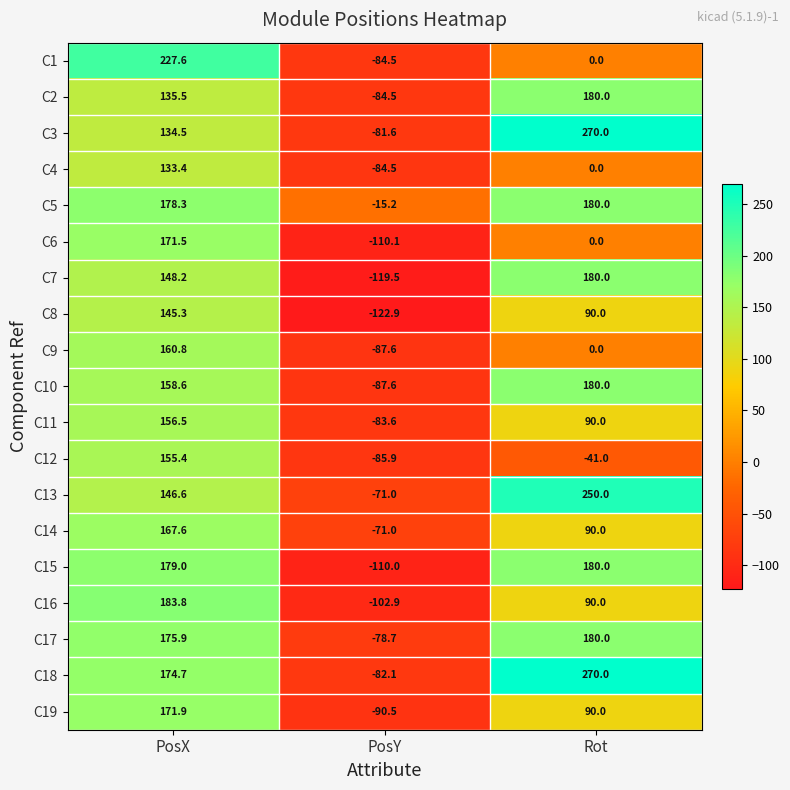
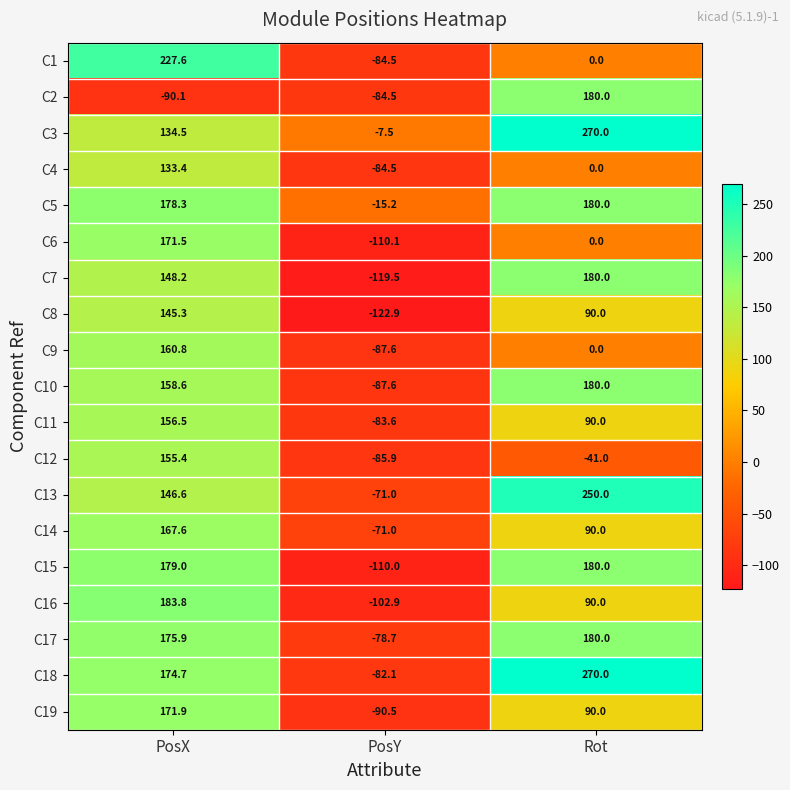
  {
    "C1": {
      "PosX": 227.6,
      "PosY": -84.5,
      "Rot": 0.0
    },
    "C2": {
-     "PosX": 135.5,
+     "PosX": -90.1,
      "PosY": -84.5,
      "Rot": 180.0
    },
    "C3": {
      "PosX": 134.5,
-     "PosY": -81.6,
+     "PosY": -7.5,
      "Rot": 270.0
    },
    "C4": {
      "PosX": 133.4,
      "PosY": -84.5,
      "Rot": 0.0
    },
    "C5": {
      "PosX": 178.3,
      "PosY": -15.2,
      "Rot": 180.0
    },
    "C6": {
      "PosX": 171.5,
      "PosY": -110.1,
      "Rot": 0.0
    },
    "C7": {
      "PosX": 148.2,
      "PosY": -119.5,
      "Rot": 180.0
    },
    "C8": {
      "PosX": 145.3,
      "PosY": -122.9,
      "Rot": 90.0
    },
    "C9": {
      "PosX": 160.8,
      "PosY": -87.6,
      "Rot": 0.0
    },
    "C10": {
      "PosX": 158.6,
      "PosY": -87.6,
      "Rot": 180.0
    },
    "C11": {
      "PosX": 156.5,
      "PosY": -83.6,
      "Rot": 90.0
    },
    "C12": {
      "PosX": 155.4,
      "PosY": -85.9,
      "Rot": -41.0
    },
    "C13": {
      "PosX": 146.6,
      "PosY": -71.0,
      "Rot": 250.0
    },
    "C14": {
      "PosX": 167.6,
      "PosY": -71.0,
      "Rot": 90.0
    },
    "C15": {
      "PosX": 179.0,
      "PosY": -110.0,
      "Rot": 180.0
    },
    "C16": {
      "PosX": 183.8,
      "PosY": -102.9,
      "Rot": 90.0
    },
    "C17": {
      "PosX": 175.9,
      "PosY": -78.7,
      "Rot": 180.0
    },
    "C18": {
      "PosX": 174.7,
      "PosY": -82.1,
      "Rot": 270.0
    },
    "C19": {
      "PosX": 171.9,
      "PosY": -90.5,
      "Rot": 90.0
    }
  }
